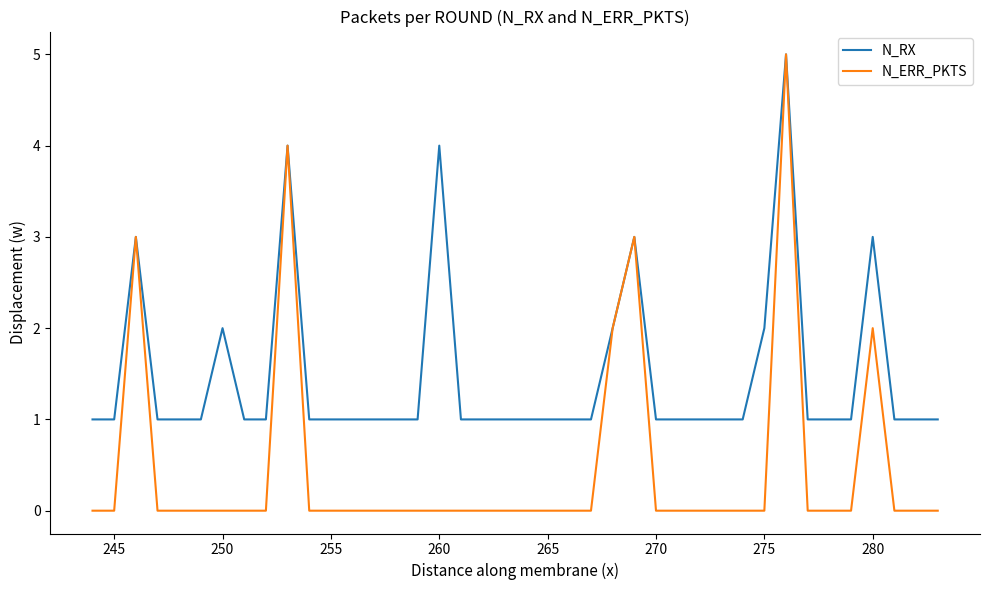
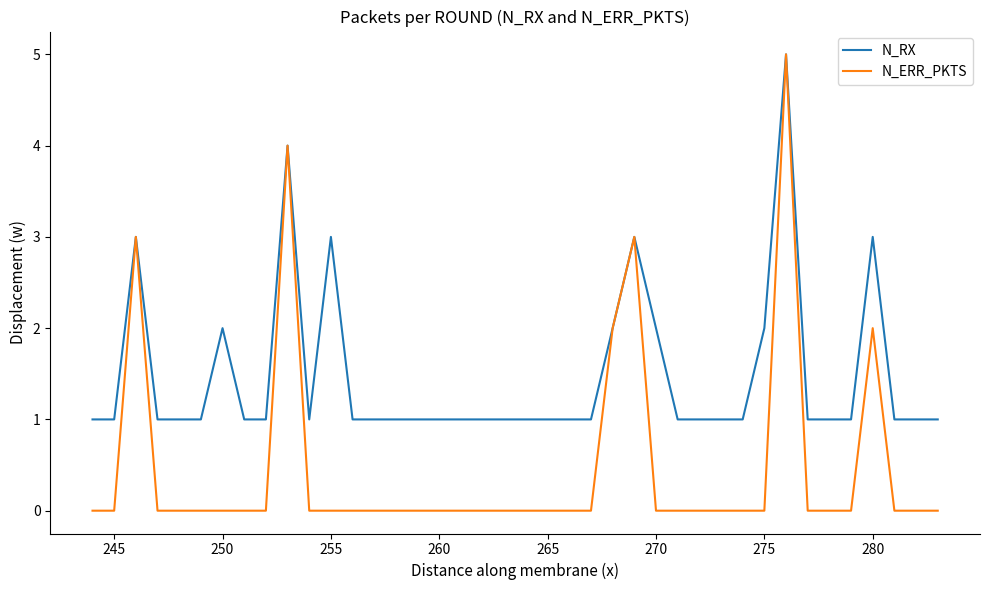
  {
    "N_RX": {
      "245": 1,
      "250": 2,
-     "255": 1,
-     "260": 4,
+     "255": 3,
+     "260": 1,
      "265": 1,
-     "270": 1,
+     "270": 2,
      "275": 2,
      "280": 3
    },
    "N_ERR_PKTS": {
      "245": 0,
      "250": 0,
      "255": 0,
      "260": 0,
      "265": 0,
      "270": 0,
      "275": 0,
      "280": 2
    }
  }
